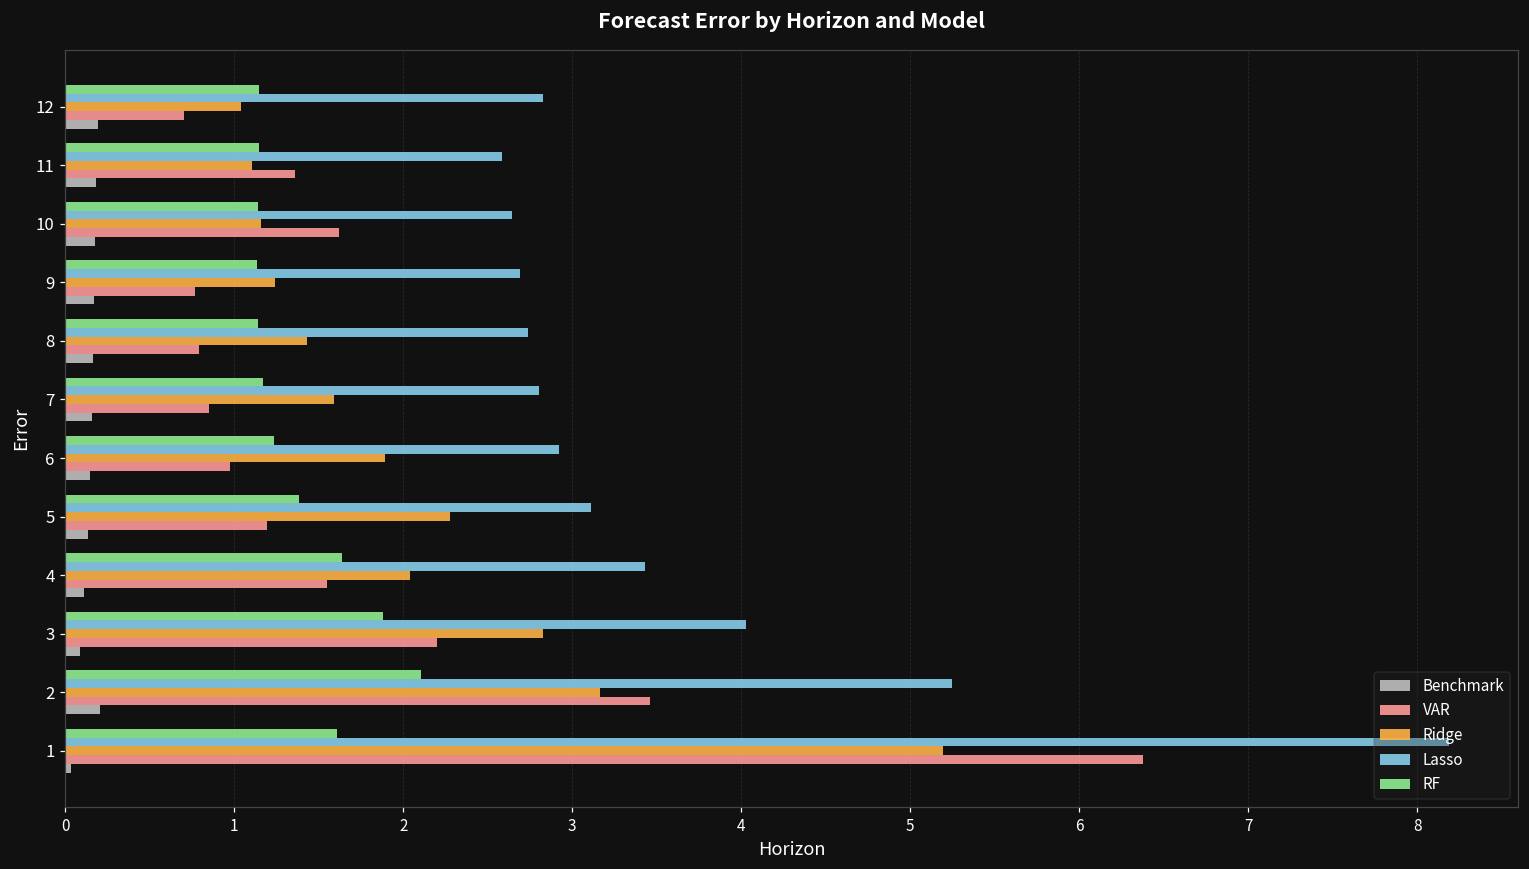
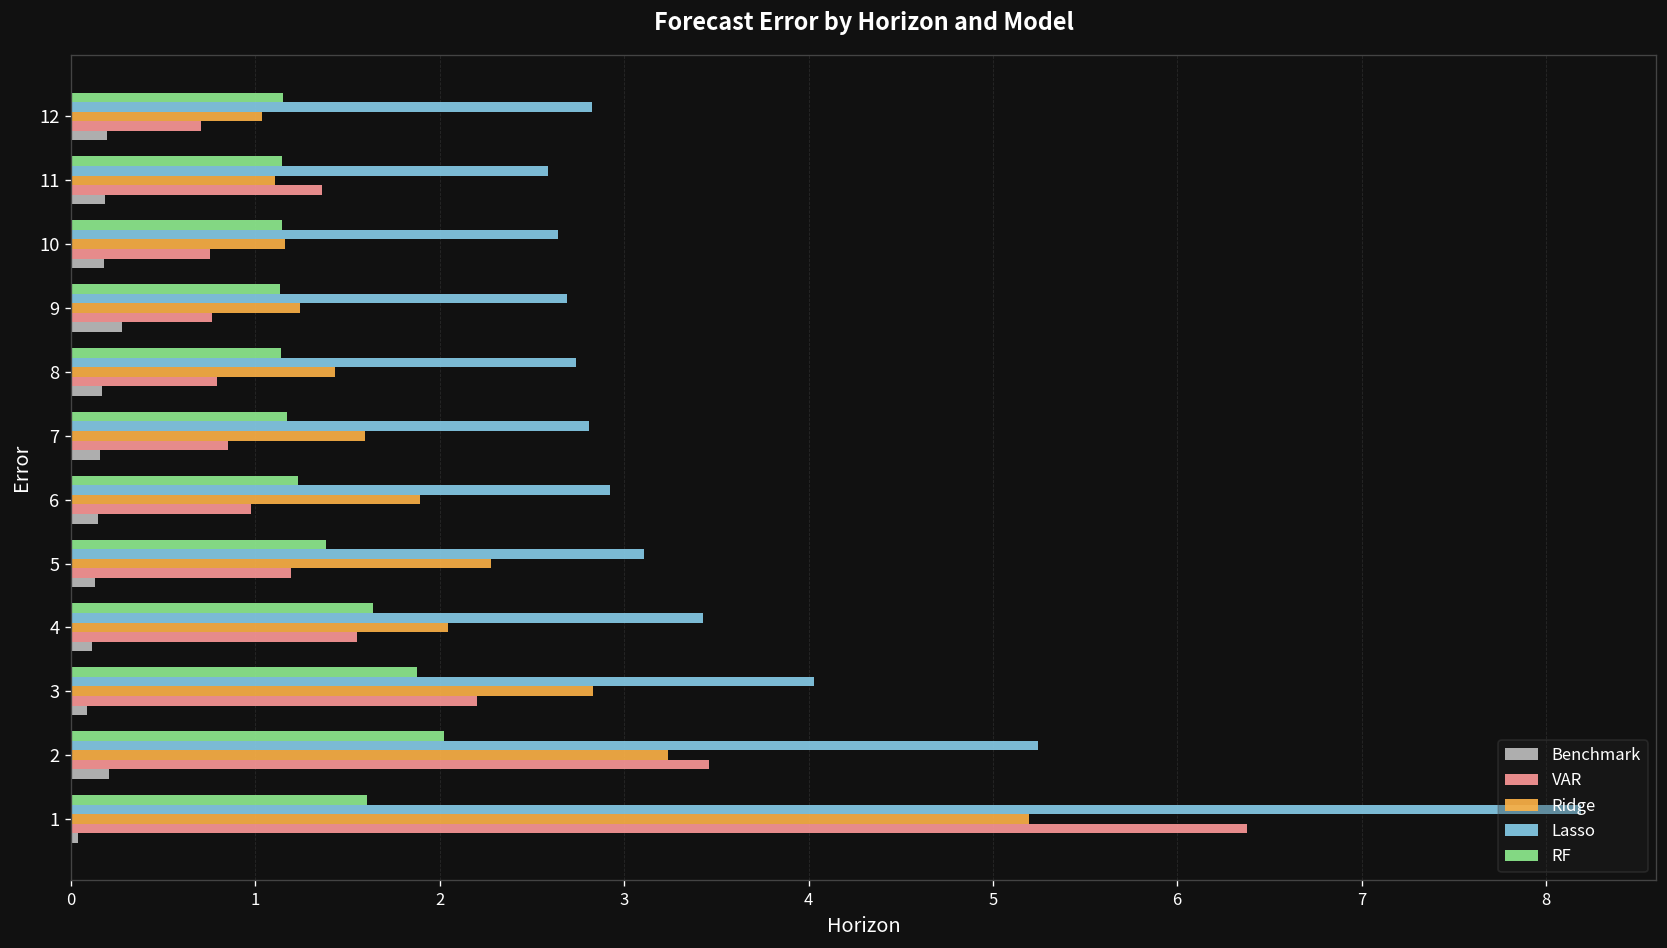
  {
    "Benchmark": {
      "12": 0.19,
      "11": 0.18,
      "10": 0.18,
-     "9": 0.17,
+     "9": 0.28,
      "8": 0.17,
      "7": 0.16,
      "6": 0.15,
      "5": 0.13,
      "4": 0.11,
      "3": 0.09,
      "2": 0.20,
      "1": 0.04
    },
    "VAR": {
      "12": 0.70,
      "11": 1.36,
-     "10": 1.62,
+     "10": 0.75,
      "9": 0.77,
      "8": 0.79,
      "7": 0.85,
      "6": 0.98,
      "5": 1.19,
      "4": 1.55,
      "3": 2.20,
      "2": 3.46,
      "1": 6.38
    },
    "Ridge": {
      "12": 1.04,
      "11": 1.10,
      "10": 1.16,
      "9": 1.24,
      "8": 1.43,
      "7": 1.59,
      "6": 1.89,
      "5": 2.28,
      "4": 2.04,
      "3": 2.83,
-     "2": 3.17,
+     "2": 3.24,
      "1": 5.20
    },
    "Lasso": {
      "12": 2.83,
      "11": 2.59,
      "10": 2.64,
      "9": 2.69,
      "8": 2.74,
      "7": 2.81,
      "6": 2.92,
      "5": 3.11,
      "4": 3.43,
      "3": 4.03,
      "2": 5.25
    },
    "RF": {
      "12": 1.15,
      "11": 1.14,
      "10": 1.14,
      "9": 1.13,
      "8": 1.14,
      "7": 1.17,
      "6": 1.23,
      "5": 1.38,
      "4": 1.64,
      "3": 1.88,
-     "2": 2.10,
+     "2": 2.02,
      "1": 1.61
    }
  }
